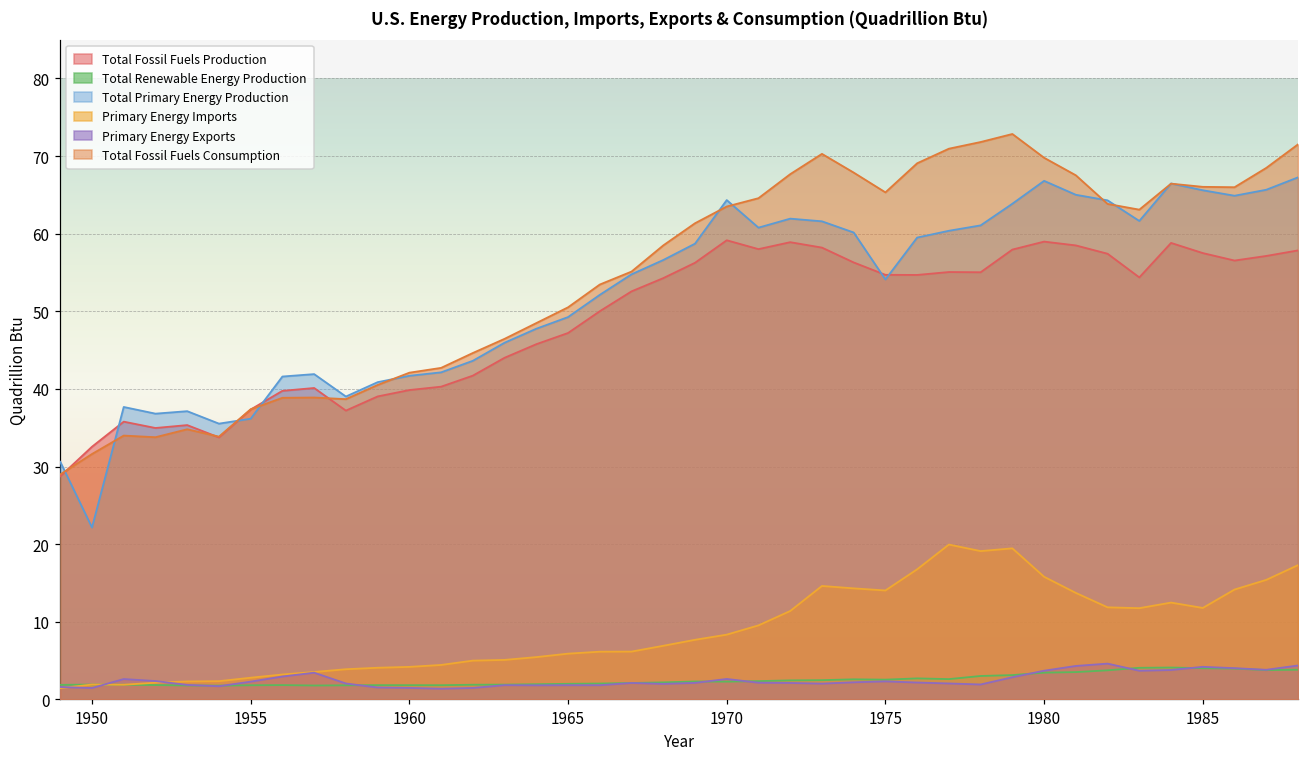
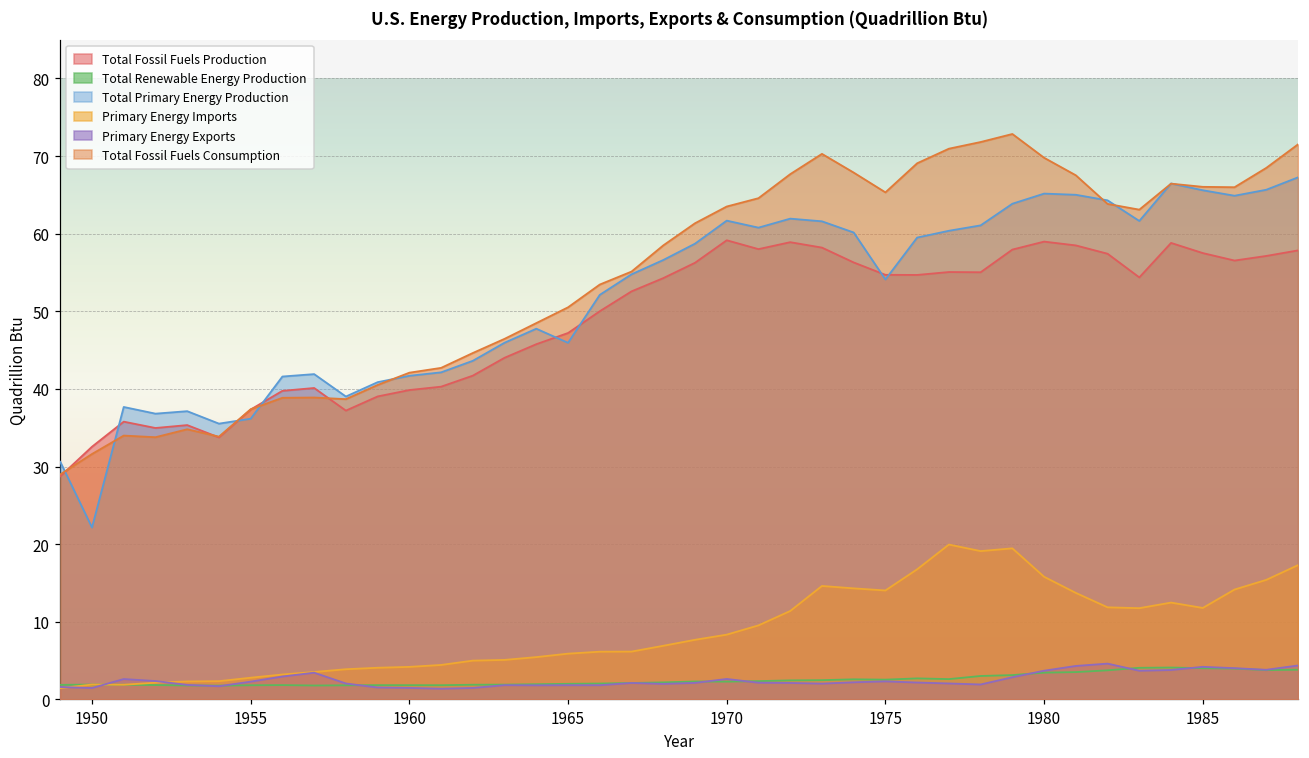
  {
    "Total Renewable Energy Production": {
      "1955": 2
    },
    "Total Primary Energy Production": {
      "1950": 22,
      "1955": 36,
      "1960": 42,
-     "1965": 49,
-     "1970": 64,
+     "1965": 46,
+     "1970": 62,
      "1975": 54,
-     "1980": 67,
+     "1980": 65,
      "1985": 66
    },
    "Primary Energy Exports": {
      "1950": 1,
      "1955": 2
    }
  }
